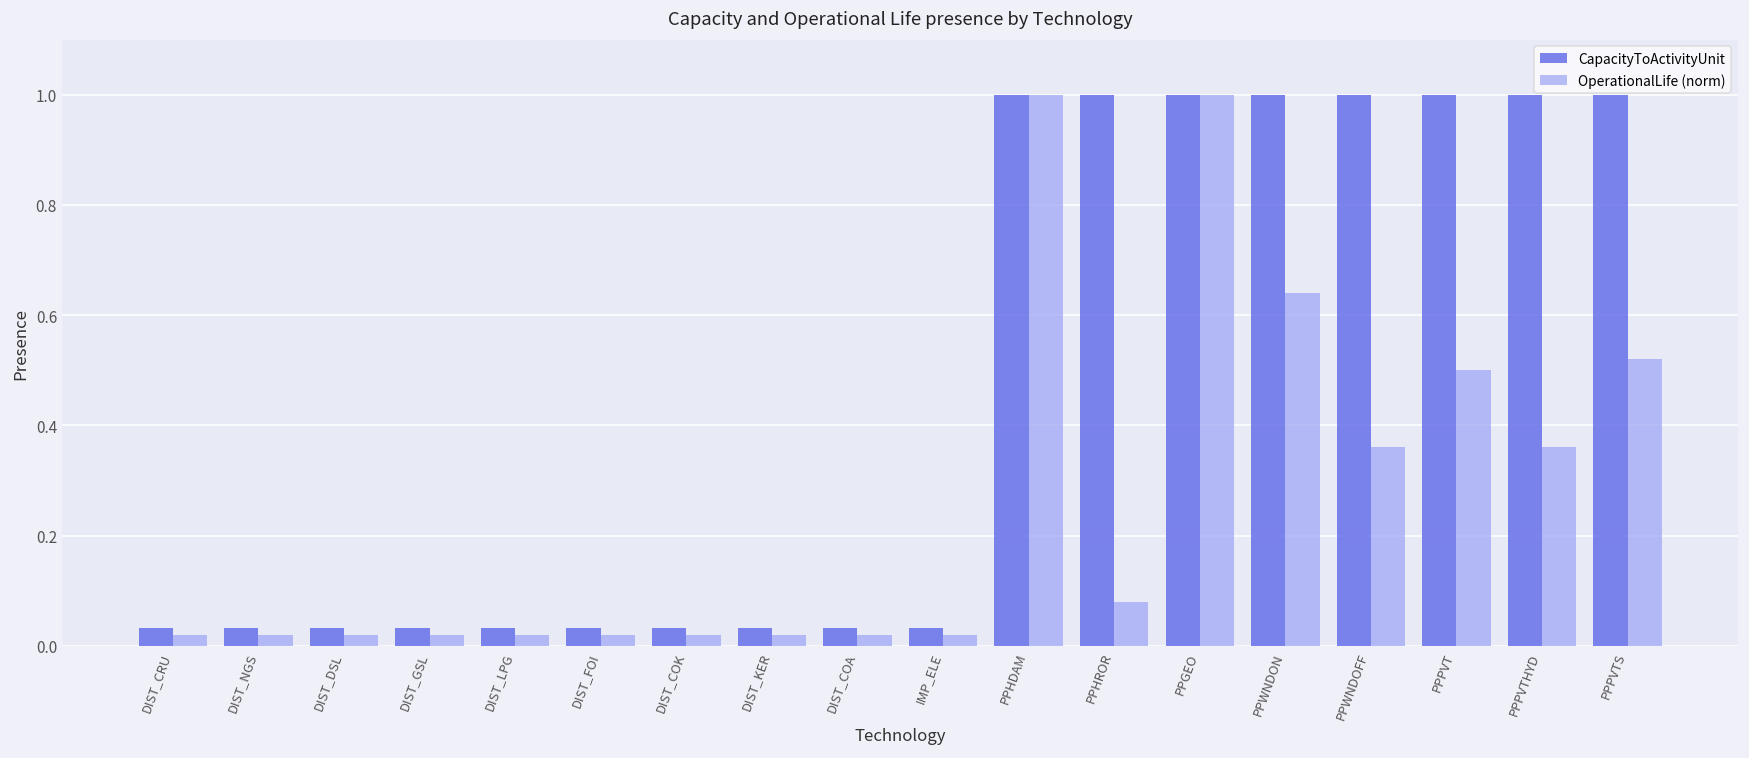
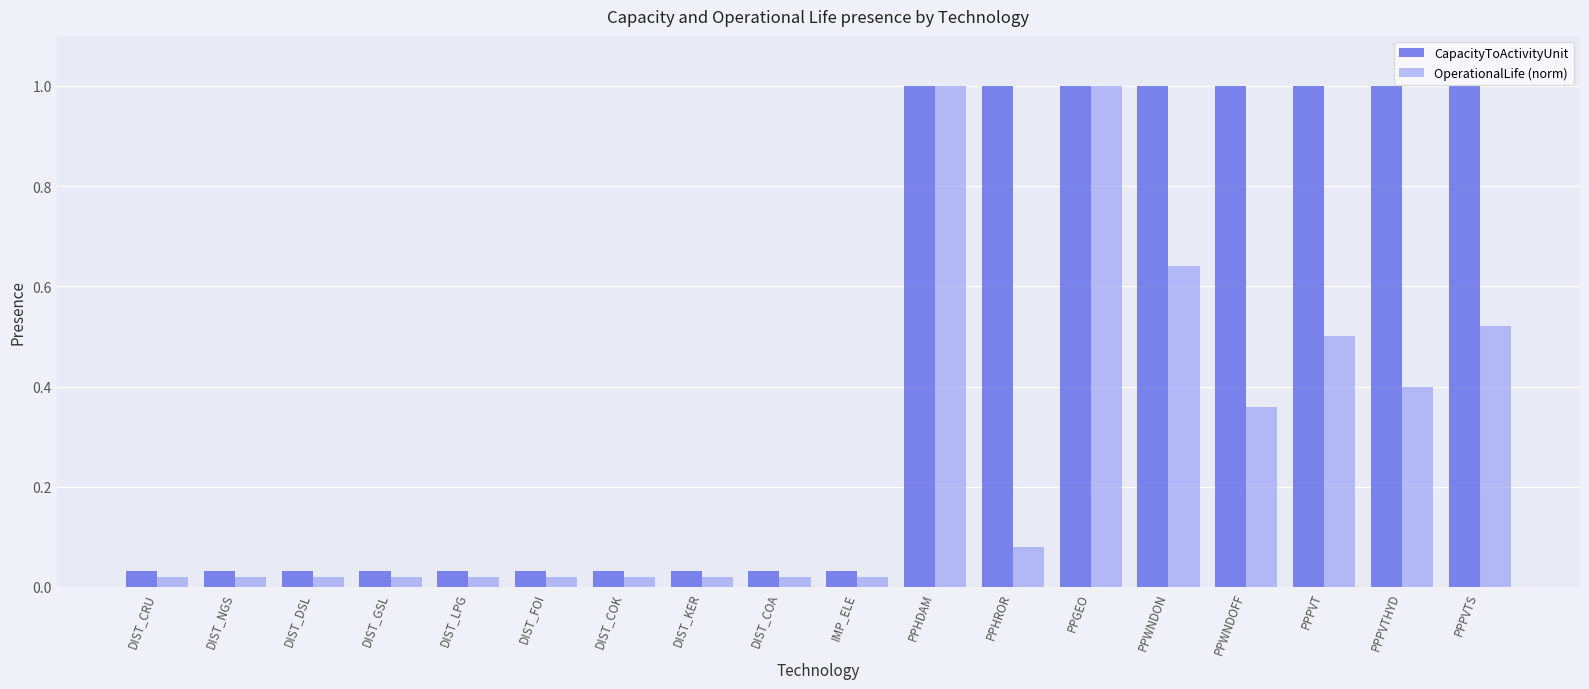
  {
    "CapacityToActivityUnit": {
      "DIST_CRU": 0.03,
      "DIST_NGS": 0.03,
      "DIST_DSL": 0.03,
      "DIST_GSL": 0.03,
      "DIST_LPG": 0.03,
      "DIST_FOI": 0.03,
      "DIST_COK": 0.03,
      "DIST_KER": 0.03,
      "DIST_COA": 0.03,
      "IMP_ELE": 0.03,
      "PPHDAM": 1.00,
      "PPHROR": 1.00,
      "PPGEO": 1.00,
      "PPWNDON": 1.00,
      "PPWNDOFF": 1.00,
      "PPPVT": 1.00,
      "PPPVTHYD": 1.00,
      "PPPVTS": 1.00
    },
    "OperationalLife (norm)": {
      "DIST_CRU": 0.02,
      "DIST_NGS": 0.02,
      "DIST_DSL": 0.02,
      "DIST_GSL": 0.02,
      "DIST_LPG": 0.02,
      "DIST_FOI": 0.02,
      "DIST_COK": 0.02,
      "DIST_KER": 0.02,
      "DIST_COA": 0.02,
      "IMP_ELE": 0.02,
      "PPHDAM": 1.00,
      "PPHROR": 0.08,
      "PPGEO": 1.00,
      "PPWNDON": 0.64,
      "PPWNDOFF": 0.36,
      "PPPVT": 0.50,
-     "PPPVTHYD": 0.36,
+     "PPPVTHYD": 0.40,
      "PPPVTS": 0.52
    }
  }
